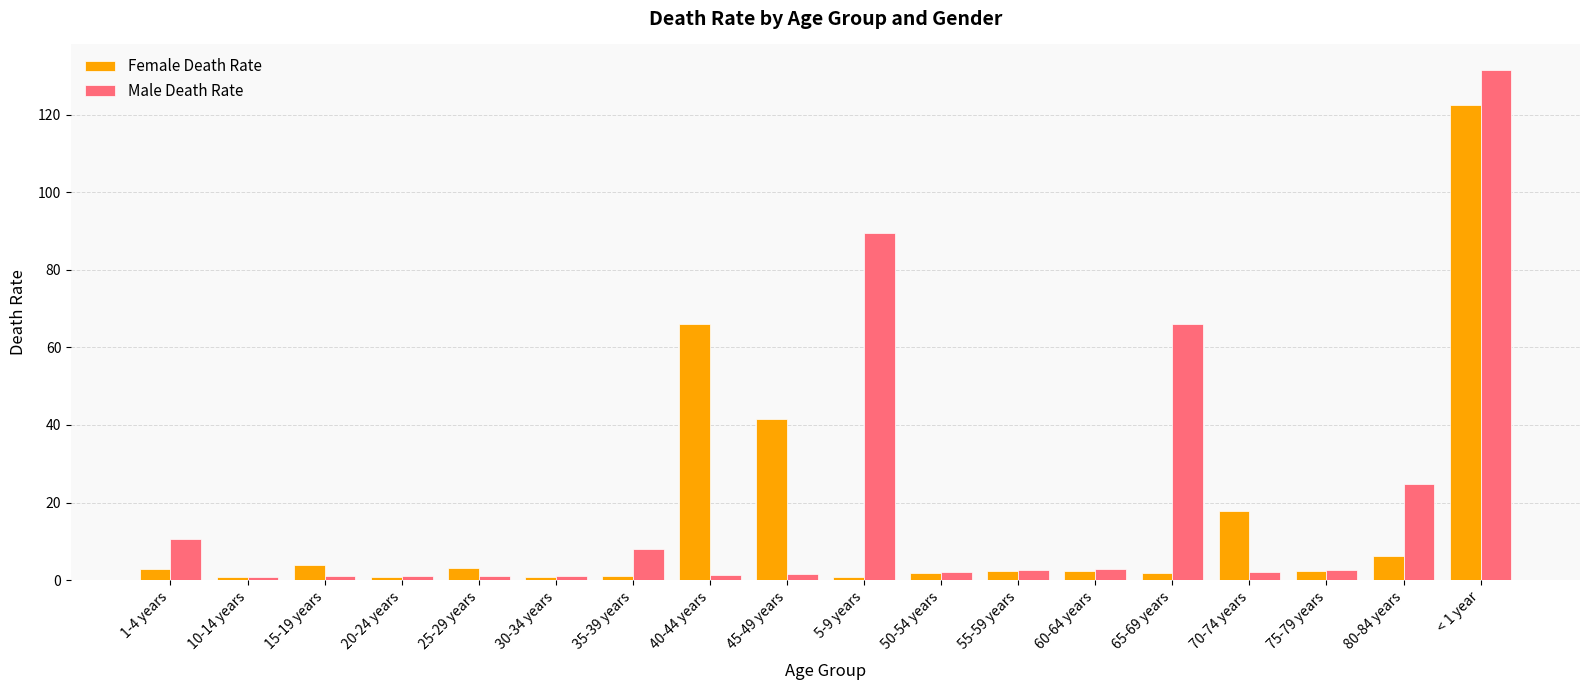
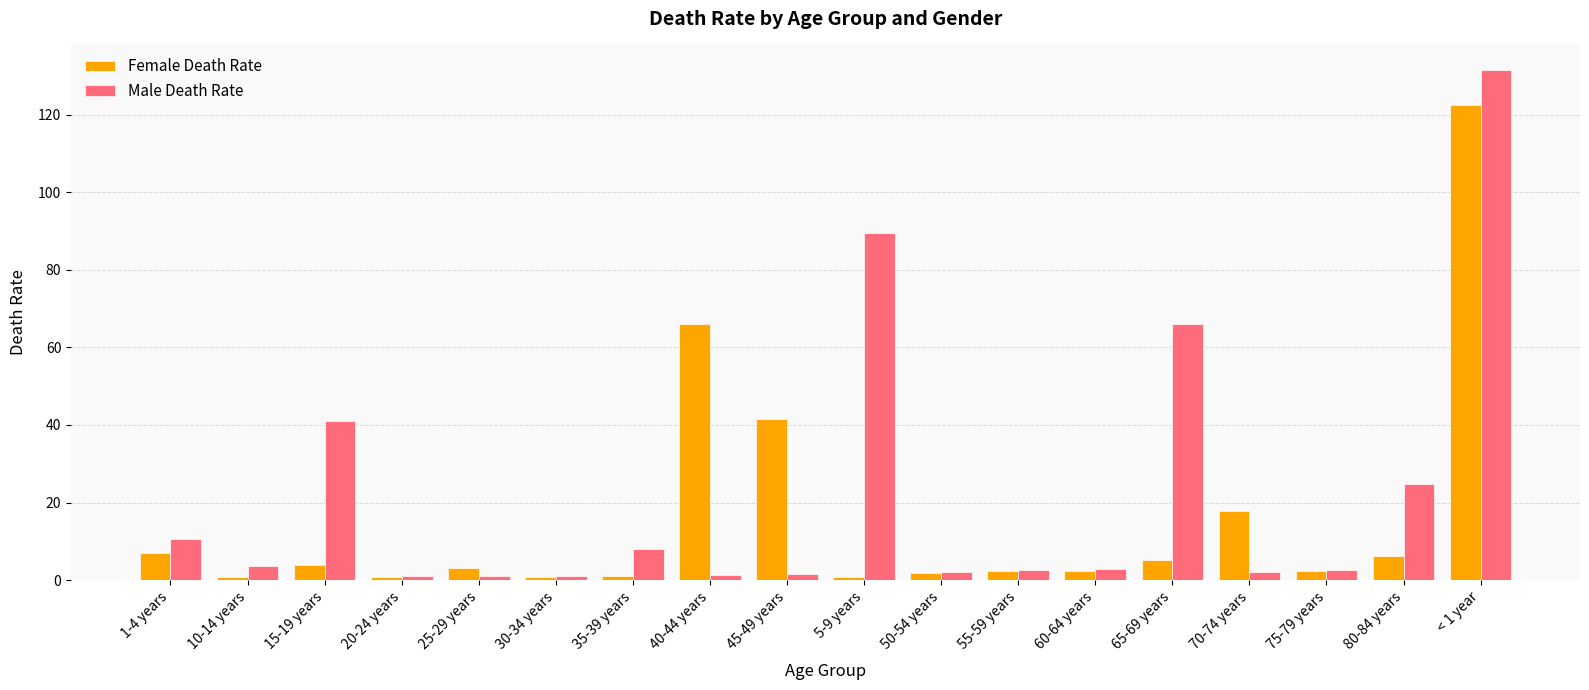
  {
    "Female Death Rate": {
-     "1-4 years": 3,
+     "1-4 years": 7,
      "10-14 years": 1,
      "15-19 years": 4,
      "20-24 years": 1,
      "25-29 years": 3,
      "30-34 years": 1,
      "35-39 years": 1,
      "40-44 years": 66,
      "45-49 years": 42,
      "5-9 years": 1,
      "50-54 years": 2,
      "55-59 years": 2,
      "60-64 years": 2,
-     "65-69 years": 2,
+     "65-69 years": 5,
      "70-74 years": 18,
      "75-79 years": 2,
      "80-84 years": 6,
      "< 1 year": 122
    },
    "Male Death Rate": {
      "1-4 years": 11,
-     "10-14 years": 1,
-     "15-19 years": 1,
+     "10-14 years": 4,
+     "15-19 years": 41,
      "20-24 years": 1,
      "25-29 years": 1,
      "30-34 years": 1,
      "35-39 years": 8,
      "40-44 years": 1,
      "45-49 years": 2,
      "5-9 years": 89,
      "50-54 years": 2,
      "55-59 years": 3,
      "60-64 years": 3,
      "65-69 years": 66,
      "70-74 years": 2,
      "75-79 years": 3,
      "80-84 years": 25,
      "< 1 year": 131
    }
  }
